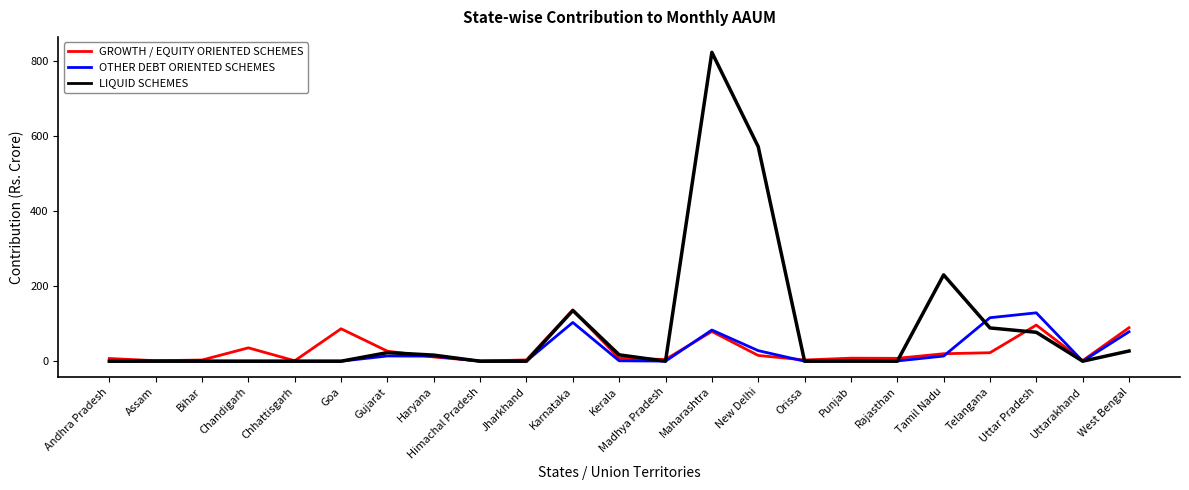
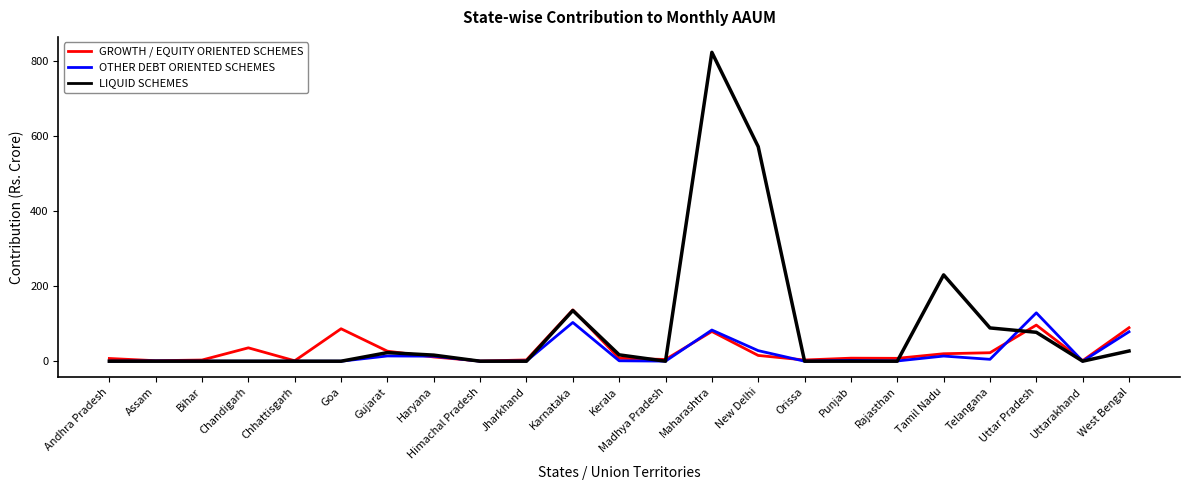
  {
    "GROWTH / EQUITY ORIENTED SCHEMES": {
      "Andhra Pradesh": 10,
      "Chandigarh": 40,
      "Goa": 90,
      "New Delhi": 20,
      "Rajasthan": 10,
      "Telangana": 20,
      "Uttar Pradesh": 100,
      "West Bengal": 90
    },
    "OTHER DEBT ORIENTED SCHEMES": {
      "Gujarat": 10,
      "Karnataka": 100,
      "New Delhi": 30,
-     "Telangana": 120,
+     "Telangana": 10,
      "Uttar Pradesh": 130,
      "West Bengal": 80
    },
    "LIQUID SCHEMES": {
      "Kerala": 20,
      "Maharashtra": 820,
      "New Delhi": 570,
      "Tamil Nadu": 230,
      "Telangana": 90,
      "Uttar Pradesh": 80,
      "West Bengal": 30
    }
  }
